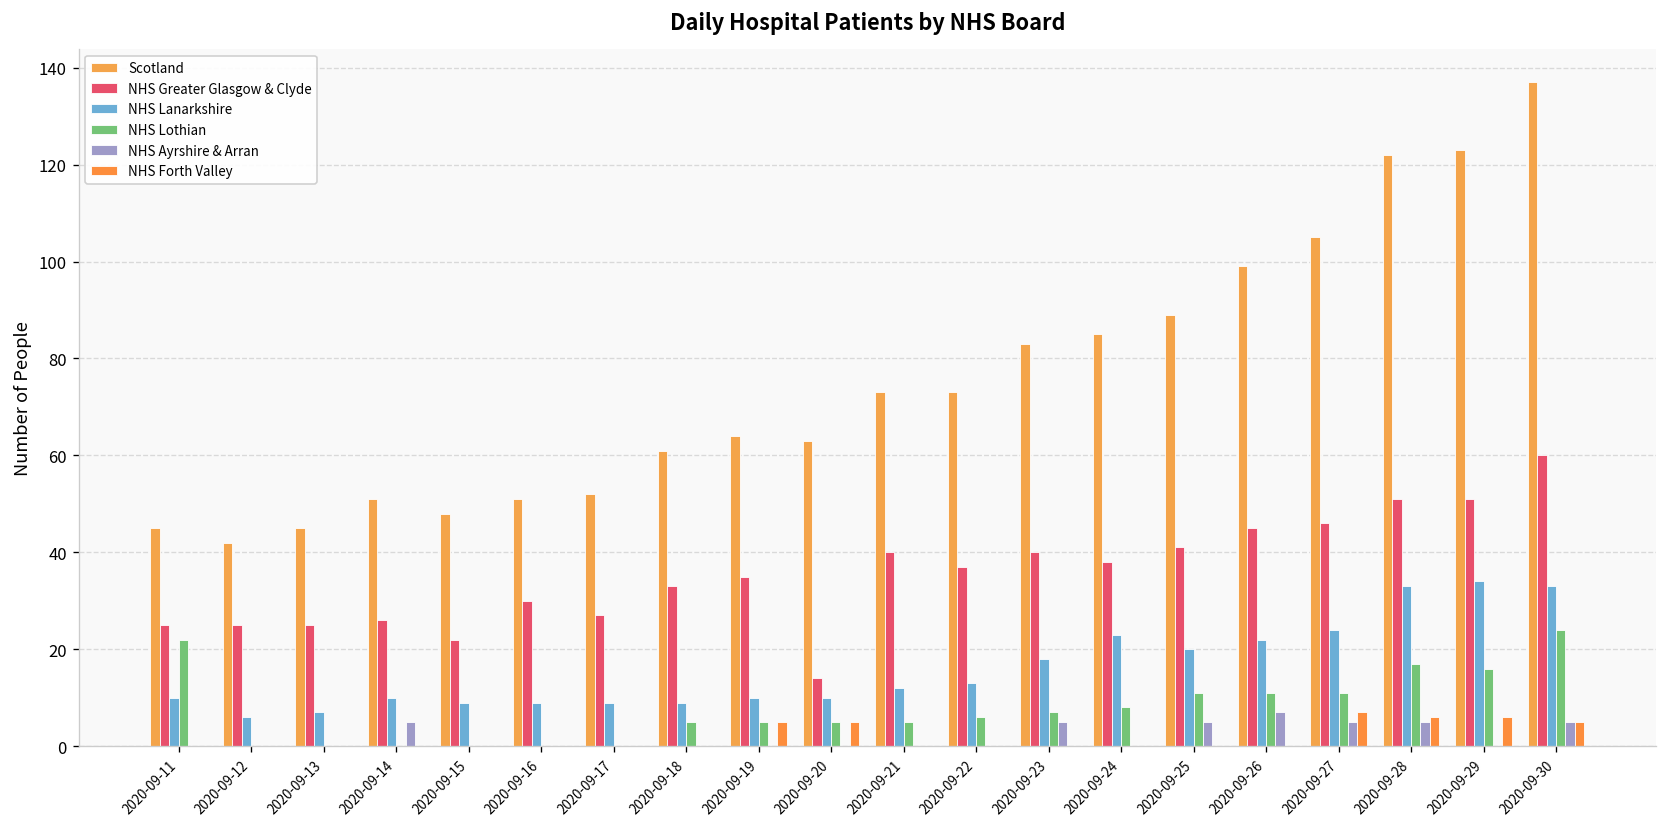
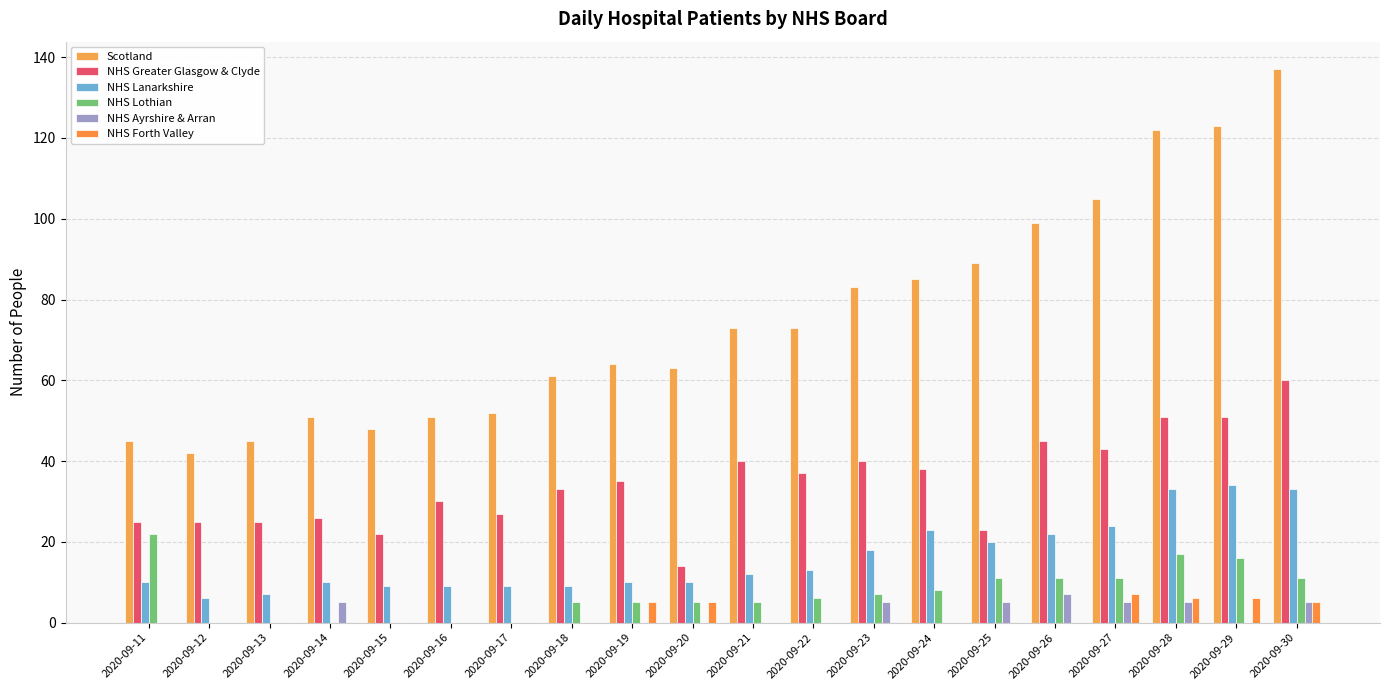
  {
    "NHS Greater Glasgow & Clyde": {
      "2020-09-11": 25,
      "2020-09-12": 25,
      "2020-09-13": 25,
      "2020-09-14": 26,
      "2020-09-15": 22,
      "2020-09-16": 30,
      "2020-09-17": 27,
      "2020-09-18": 33,
      "2020-09-19": 35,
      "2020-09-20": 14,
      "2020-09-21": 40,
      "2020-09-22": 37,
      "2020-09-23": 40,
      "2020-09-24": 38,
-     "2020-09-25": 41,
+     "2020-09-25": 23,
      "2020-09-26": 45,
-     "2020-09-27": 46,
+     "2020-09-27": 43,
      "2020-09-28": 51,
      "2020-09-29": 51,
      "2020-09-30": 60
    },
    "NHS Lothian": {
      "2020-09-11": 22,
      "2020-09-12": 0,
      "2020-09-13": 0,
      "2020-09-14": 0,
      "2020-09-15": 0,
      "2020-09-16": 0,
      "2020-09-17": 0,
      "2020-09-18": 5,
      "2020-09-19": 5,
      "2020-09-20": 5,
      "2020-09-21": 5,
      "2020-09-22": 6,
      "2020-09-23": 7,
      "2020-09-24": 8,
      "2020-09-25": 11,
      "2020-09-26": 11,
      "2020-09-27": 11,
      "2020-09-28": 17,
      "2020-09-29": 16,
-     "2020-09-30": 24
+     "2020-09-30": 11
    }
  }
